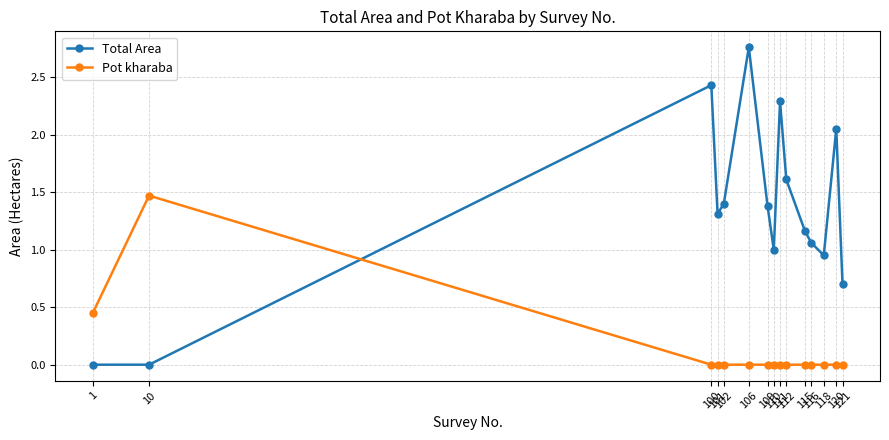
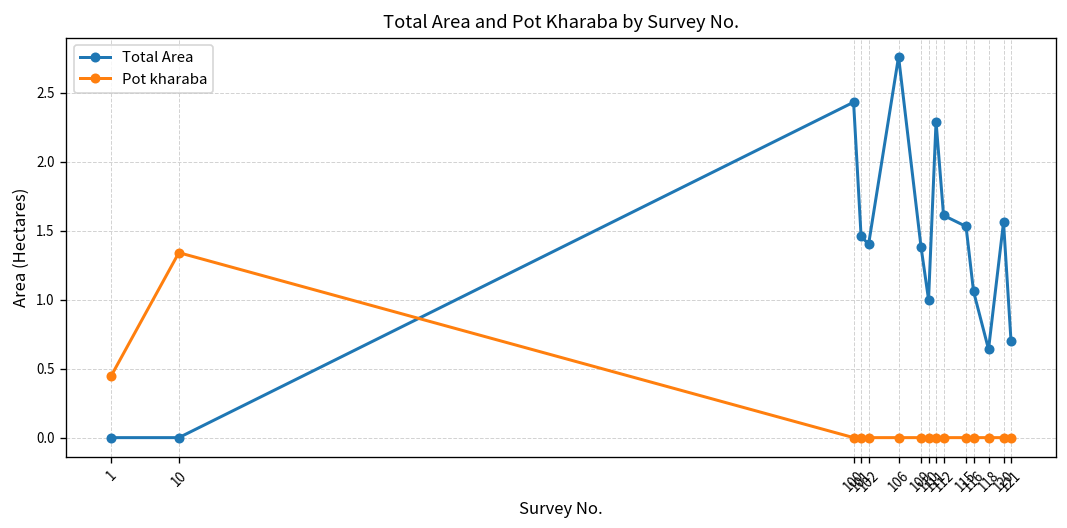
  {
    "Total Area": {
      "1": 0.00,
      "10": 0.00,
      "100": 2.43,
-     "101": 1.31,
+     "101": 1.46,
      "102": 1.40,
      "106": 2.76,
      "109": 1.38,
      "110": 1.00,
      "111": 2.29,
      "112": 1.61,
-     "115": 1.16,
+     "115": 1.53,
      "116": 1.06,
-     "118": 0.95,
-     "120": 2.05,
+     "118": 0.64,
+     "120": 1.56,
      "121": 0.70
    },
    "Pot kharaba": {
      "1": 0.45,
-     "10": 1.47,
+     "10": 1.34,
      "100": 0.00,
      "101": 0.00,
      "102": 0.00,
      "106": 0.00,
      "109": 0.00,
      "110": 0.00,
      "111": 0.00,
      "112": 0.00,
      "115": 0.00,
      "116": 0.00,
      "118": 0.00,
      "120": 0.00,
      "121": 0.00
    }
  }
